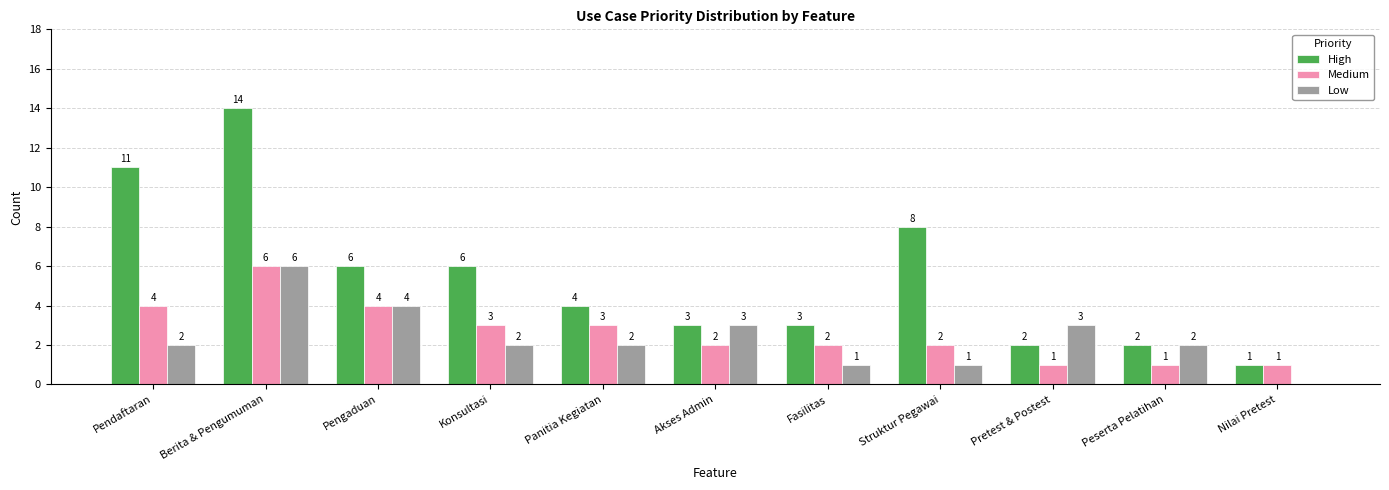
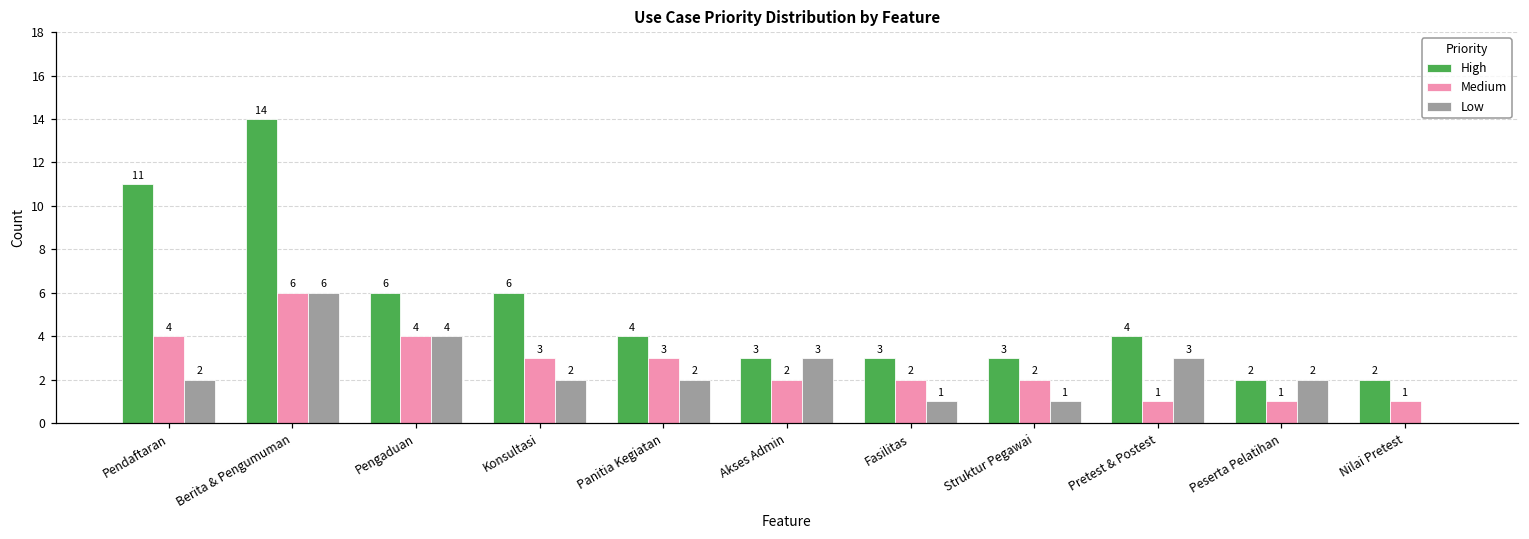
  {
    "High": {
      "Pendaftaran": 11,
      "Berita & Pengumuman": 14,
      "Pengaduan": 6,
      "Konsultasi": 6,
      "Panitia Kegiatan": 4,
      "Akses Admin": 3,
      "Fasilitas": 3,
-     "Struktur Pegawai": 8,
-     "Pretest & Postest": 2,
+     "Struktur Pegawai": 3,
+     "Pretest & Postest": 4,
      "Peserta Pelatihan": 2,
-     "Nilai Pretest": 1
+     "Nilai Pretest": 2
    },
    "Medium": {
      "Pendaftaran": 4,
      "Berita & Pengumuman": 6,
      "Pengaduan": 4,
      "Konsultasi": 3,
      "Panitia Kegiatan": 3,
      "Akses Admin": 2,
      "Fasilitas": 2,
      "Struktur Pegawai": 2,
      "Pretest & Postest": 1,
      "Peserta Pelatihan": 1,
      "Nilai Pretest": 1
    },
    "Low": {
      "Pendaftaran": 2,
      "Berita & Pengumuman": 6,
      "Pengaduan": 4,
      "Konsultasi": 2,
      "Panitia Kegiatan": 2,
      "Akses Admin": 3,
      "Fasilitas": 1,
      "Struktur Pegawai": 1,
      "Pretest & Postest": 3,
      "Peserta Pelatihan": 2
    }
  }
